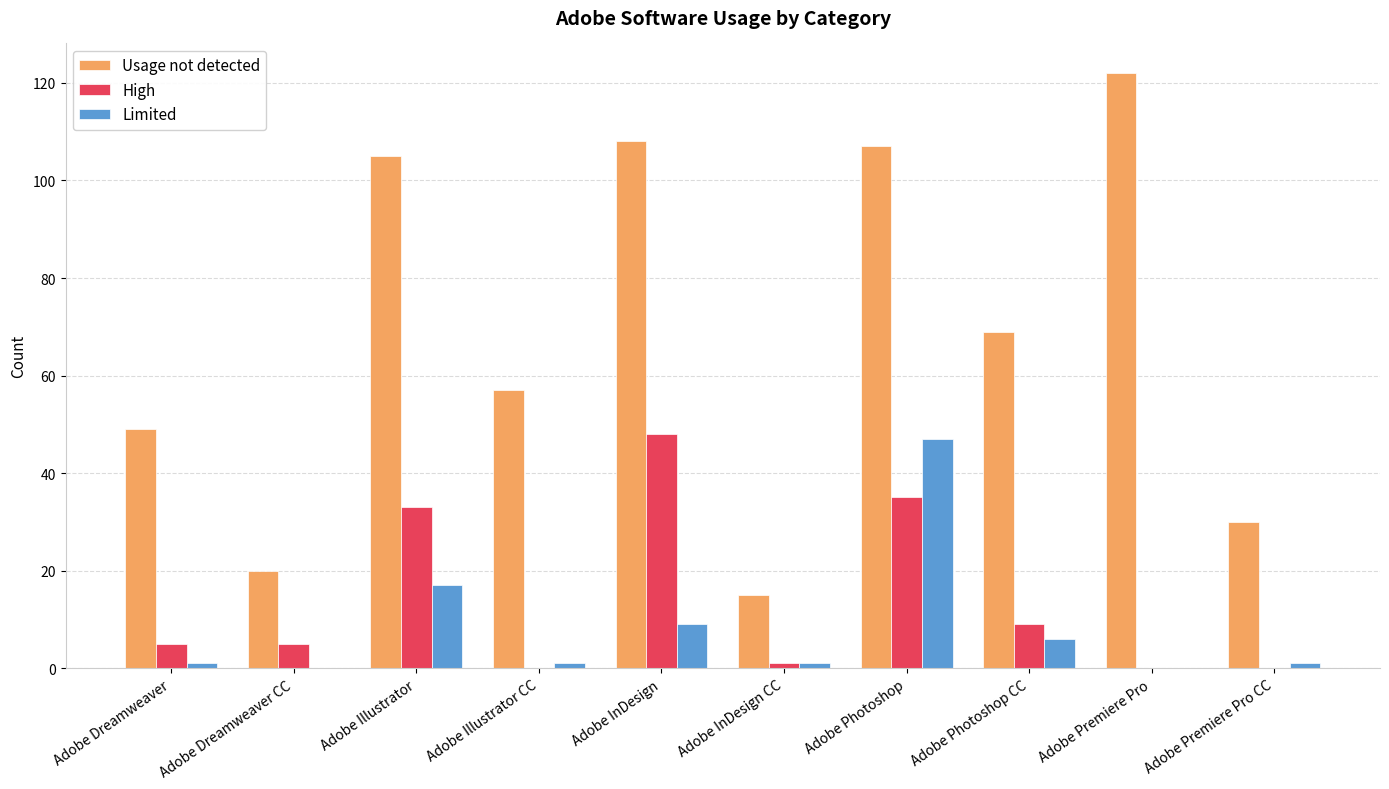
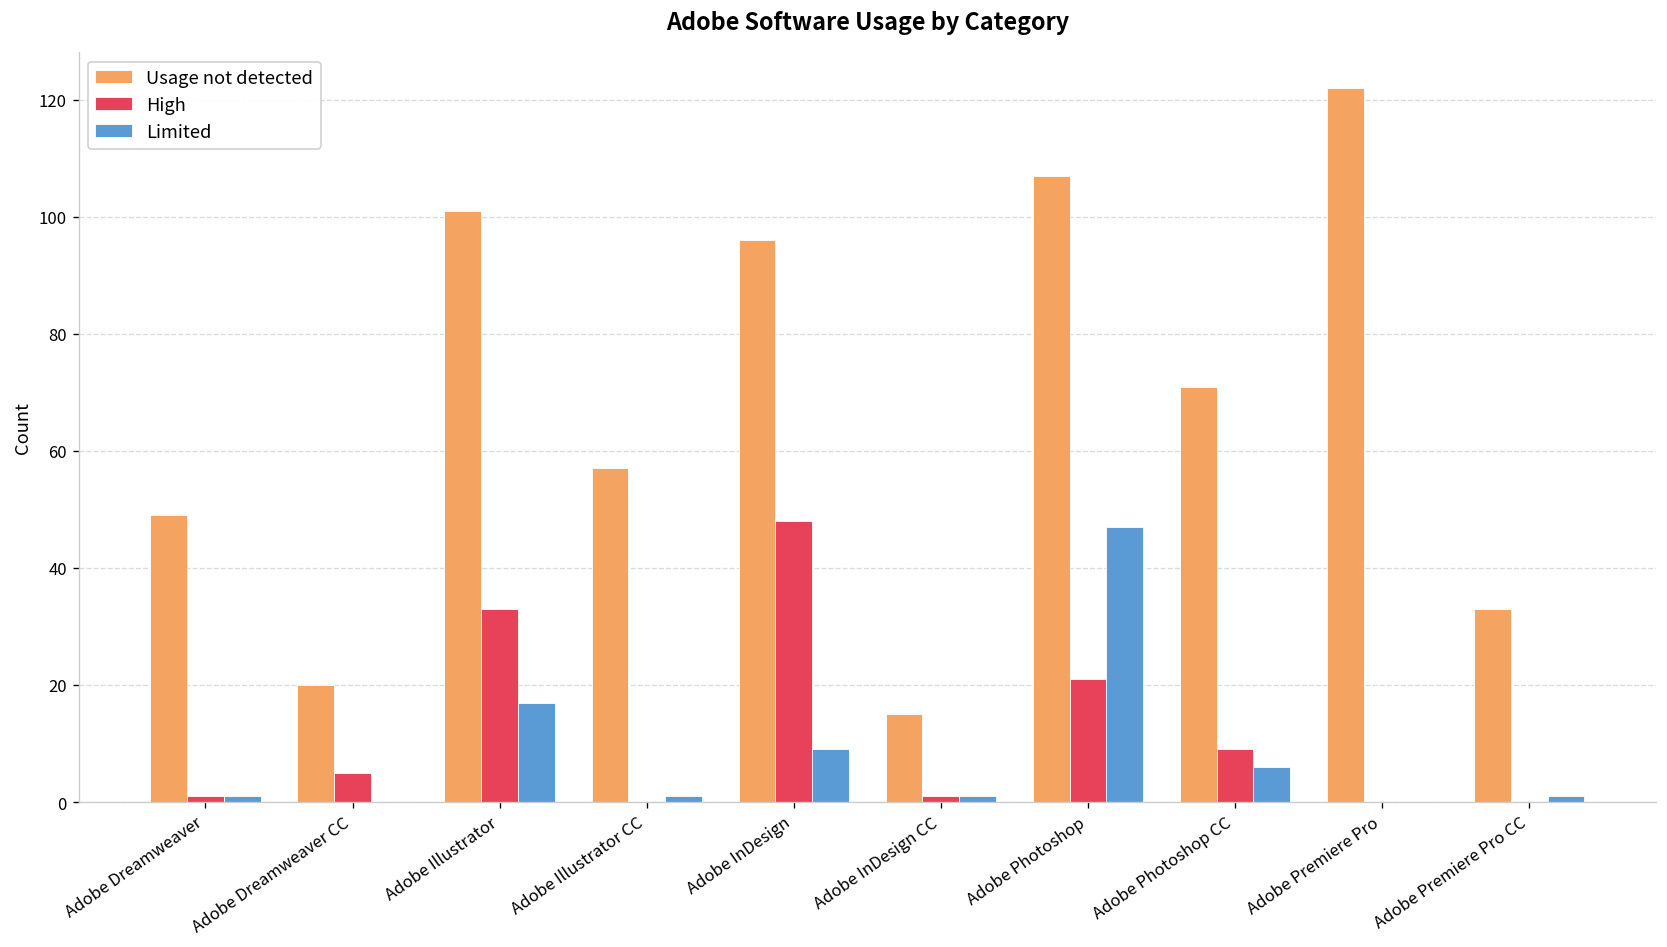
  {
    "Usage not detected": {
      "Adobe Dreamweaver": 49,
      "Adobe Dreamweaver CC": 20,
-     "Adobe Illustrator": 105,
+     "Adobe Illustrator": 101,
      "Adobe Illustrator CC": 57,
-     "Adobe InDesign": 108,
+     "Adobe InDesign": 96,
      "Adobe InDesign CC": 15,
      "Adobe Photoshop": 107,
-     "Adobe Photoshop CC": 69,
+     "Adobe Photoshop CC": 71,
      "Adobe Premiere Pro": 122,
-     "Adobe Premiere Pro CC": 30
+     "Adobe Premiere Pro CC": 33
    },
    "High": {
-     "Adobe Dreamweaver": 5,
+     "Adobe Dreamweaver": 1,
      "Adobe Dreamweaver CC": 5,
      "Adobe Illustrator": 33,
      "Adobe Illustrator CC": 0,
      "Adobe InDesign": 48,
      "Adobe InDesign CC": 1,
-     "Adobe Photoshop": 35,
+     "Adobe Photoshop": 21,
      "Adobe Photoshop CC": 9,
      "Adobe Premiere Pro": 0,
      "Adobe Premiere Pro CC": 0
    },
    "Limited": {
      "Adobe Dreamweaver": 1,
      "Adobe Dreamweaver CC": 0,
      "Adobe Illustrator": 17,
      "Adobe Illustrator CC": 1,
      "Adobe InDesign": 9,
      "Adobe InDesign CC": 1,
      "Adobe Photoshop": 47,
      "Adobe Photoshop CC": 6,
      "Adobe Premiere Pro": 0,
      "Adobe Premiere Pro CC": 1
    }
  }
